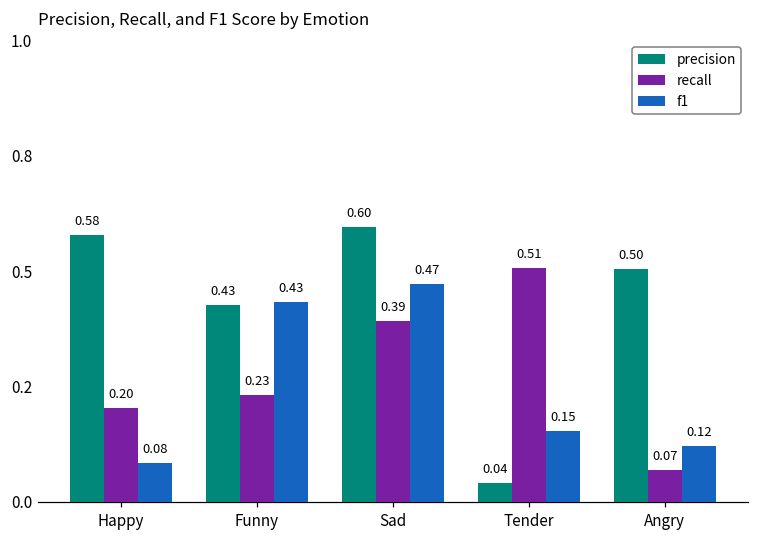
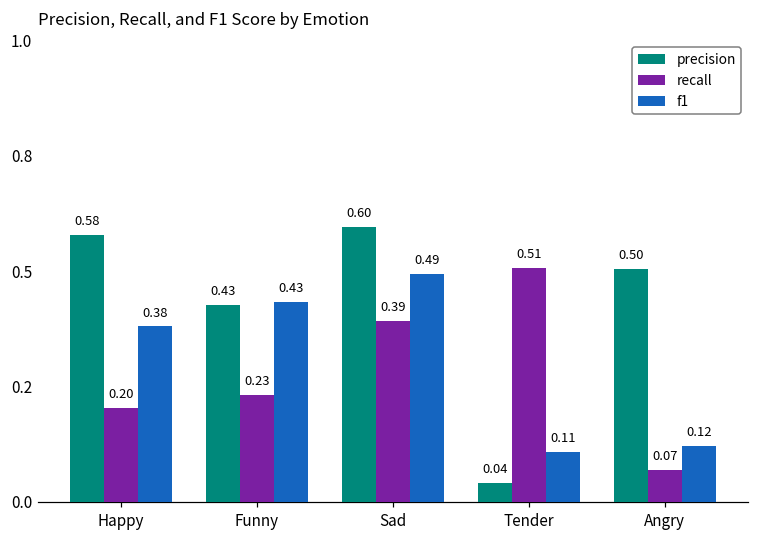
  {
    "precision": {
      "Happy": 0.58,
      "Funny": 0.43,
      "Sad": 0.60,
      "Tender": 0.04,
      "Angry": 0.50
    },
    "recall": {
      "Happy": 0.20,
      "Funny": 0.23,
      "Sad": 0.39,
      "Tender": 0.51,
      "Angry": 0.07
    },
    "f1": {
-     "Happy": 0.08,
+     "Happy": 0.38,
      "Funny": 0.43,
-     "Sad": 0.47,
-     "Tender": 0.15,
+     "Sad": 0.49,
+     "Tender": 0.11,
      "Angry": 0.12
    }
  }
